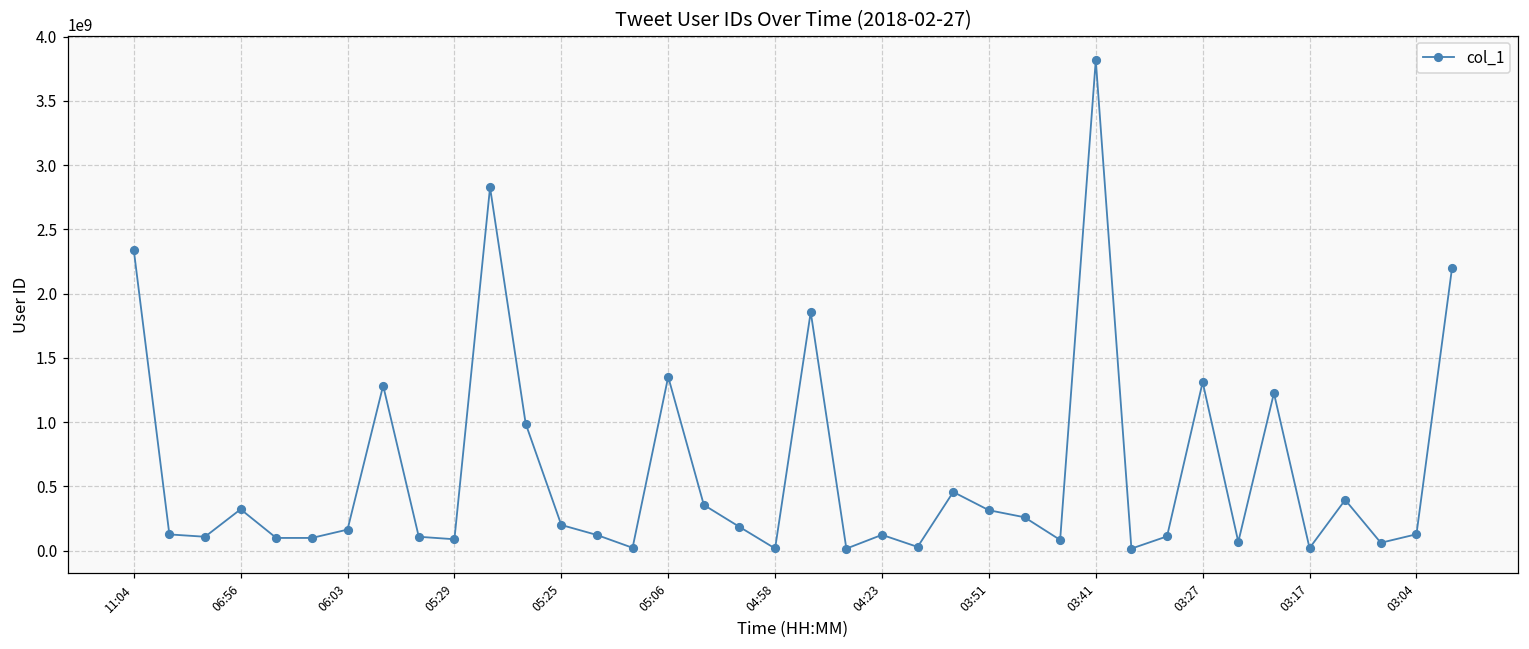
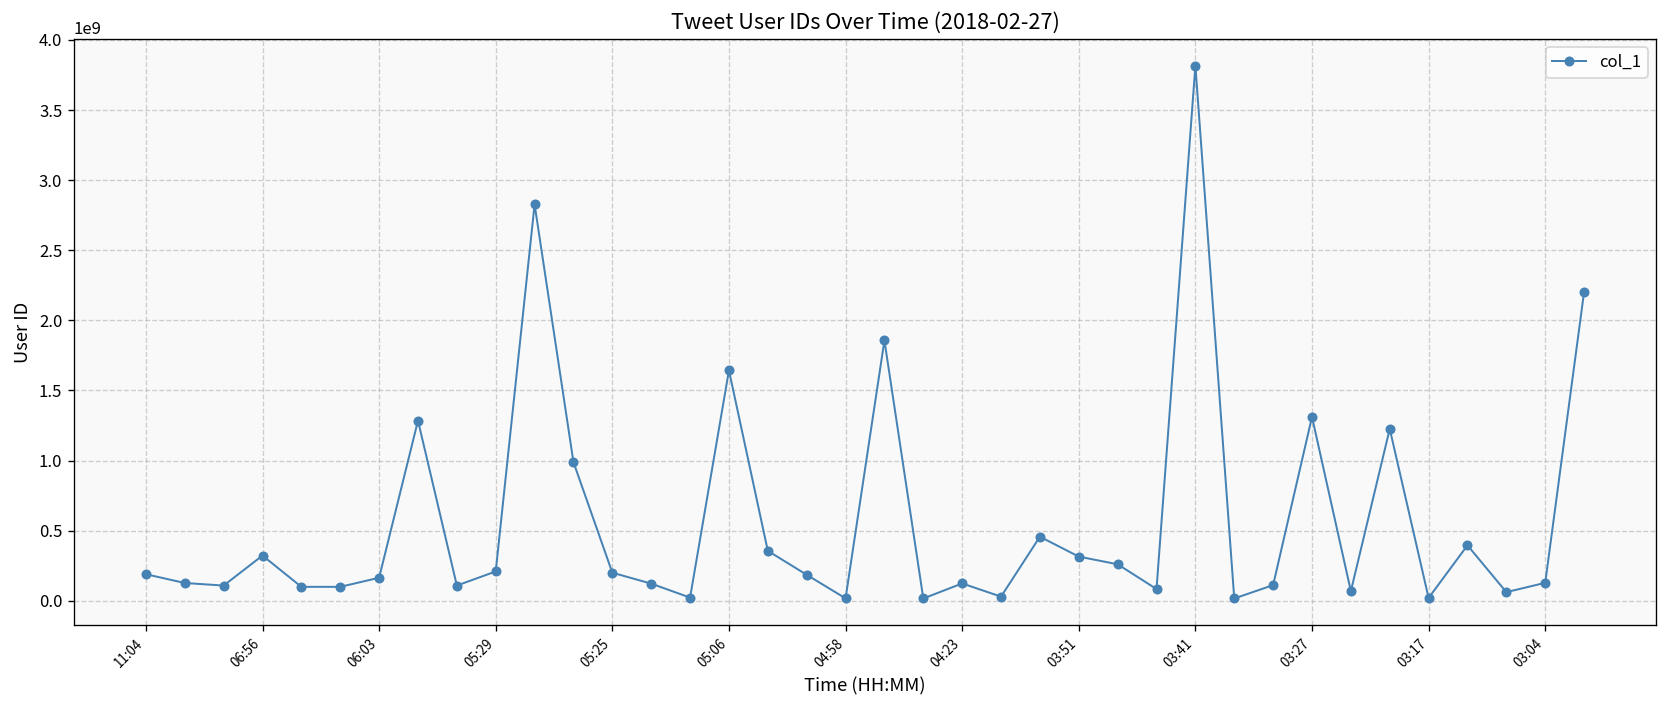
  {
-   "11:04": 2340000000,
+   "11:04": 190000000,
    "06:56": 320000000,
    "06:03": 160000000,
-   "05:29": 90000000,
+   "05:29": 210000000,
    "05:25": 200000000,
-   "05:06": 1350000000,
+   "05:06": 1640000000,
    "04:58": 20000000,
    "04:23": 120000000,
    "03:51": 310000000,
    "03:41": 3820000000,
    "03:27": 1310000000,
    "03:17": 20000000,
    "03:04": 130000000
  }
